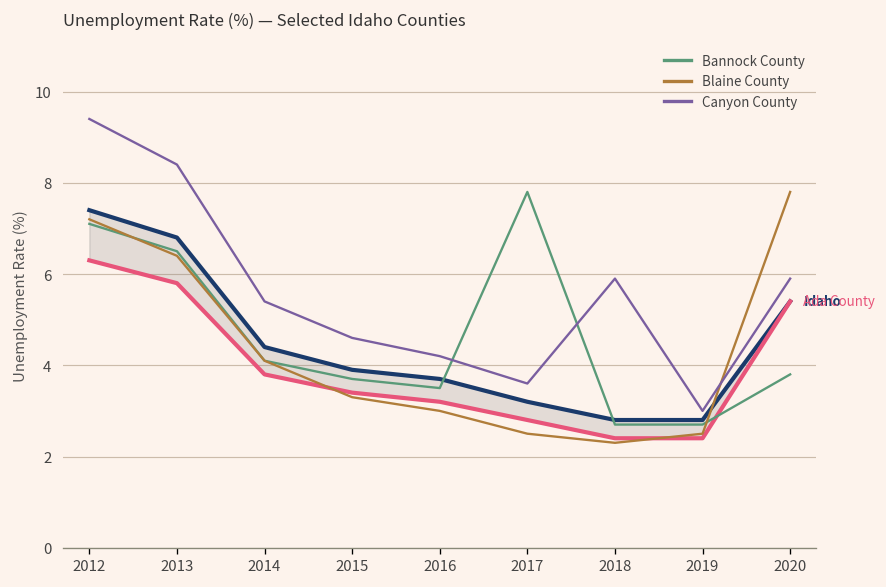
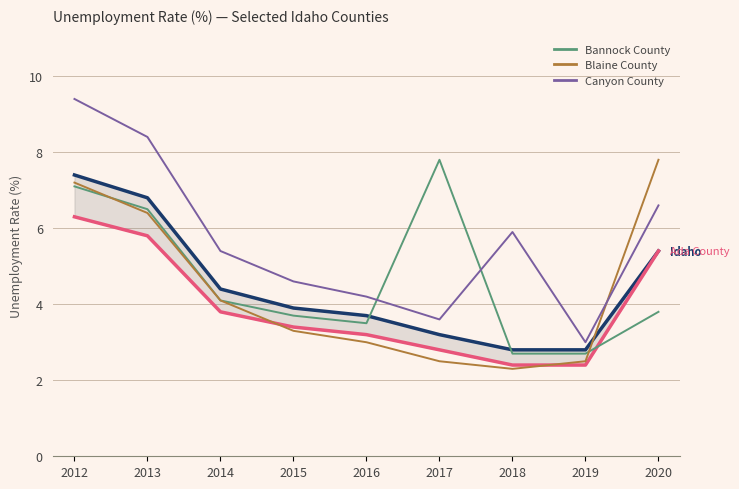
  {
    "Bannock County": {
      "2012": 7.1,
      "2013": 6.5,
      "2015": 3.7,
      "2016": 3.5,
      "2017": 7.8,
      "2018": 2.7,
      "2019": 2.7,
      "2020": 3.8
    },
    "Blaine County": {
      "2012": 7.2,
      "2013": 6.4,
      "2015": 3.3,
      "2016": 3.0,
      "2017": 2.5,
      "2018": 2.3,
      "2019": 2.5,
      "2020": 7.8
    },
    "Canyon County": {
      "2012": 9.4,
      "2013": 8.4,
      "2014": 5.4,
      "2015": 4.6,
      "2016": 4.2,
      "2017": 3.6,
      "2018": 5.9,
      "2019": 3.0,
-     "2020": 5.9
+     "2020": 6.6
    }
  }
